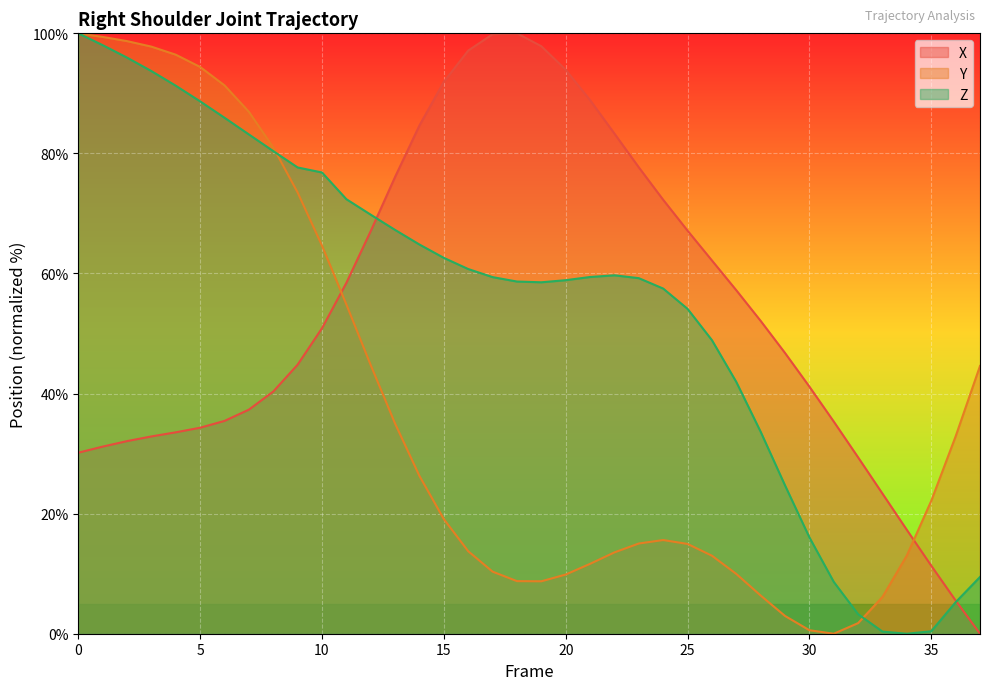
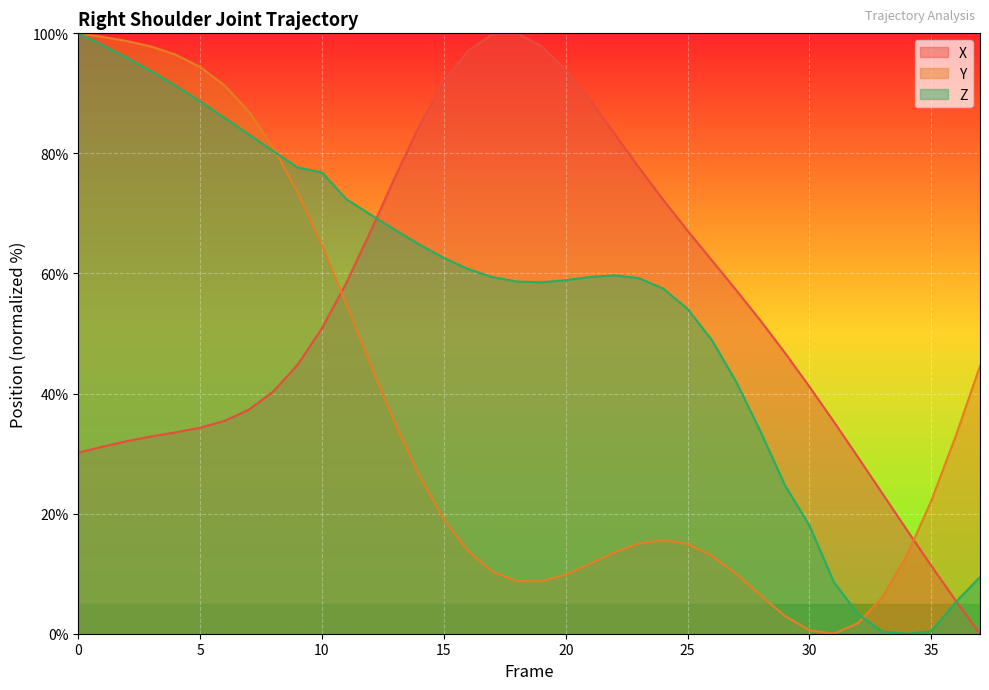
  {
    "Z": {
      "5": "89%",
      "10": "77%",
      "15": "63%",
      "20": "59%",
      "25": "54%",
-     "30": "16%"
+     "30": "18%"
    }
  }
